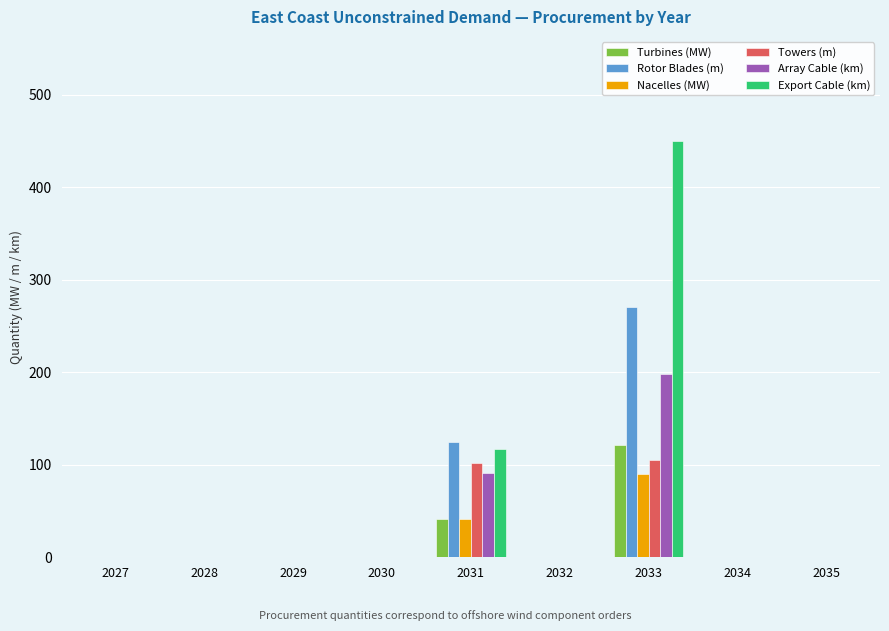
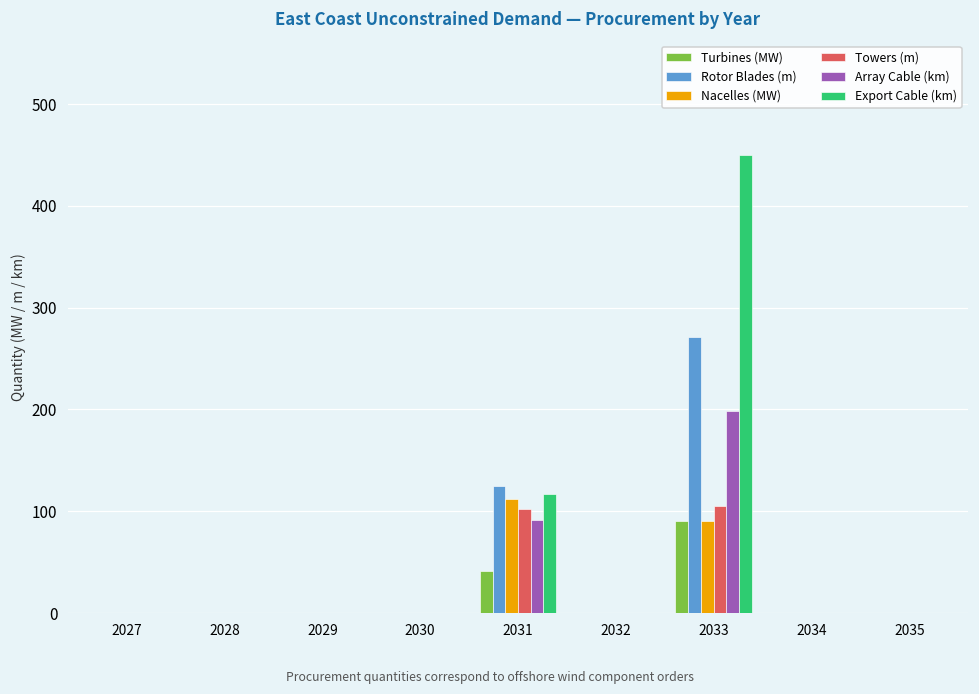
  {
    "Turbines (MW)": {
      "2027": 0,
      "2028": 0,
      "2029": 0,
      "2030": 0,
      "2031": 40,
      "2032": 0,
-     "2033": 120,
+     "2033": 90,
      "2034": 0,
      "2035": 0
    },
    "Rotor Blades (m)": {
      "2027": 0,
      "2028": 0,
      "2029": 0,
      "2030": 0,
      "2031": 130,
      "2032": 0,
      "2033": 270,
      "2034": 0,
      "2035": 0
    },
    "Nacelles (MW)": {
      "2027": 0,
      "2028": 0,
      "2029": 0,
      "2030": 0,
-     "2031": 40,
+     "2031": 110,
      "2032": 0,
      "2033": 90,
      "2034": 0,
      "2035": 0
    },
    "Towers (m)": {
      "2027": 0,
      "2028": 0,
      "2029": 0,
      "2030": 0,
      "2031": 100,
      "2032": 0,
      "2033": 100,
      "2034": 0,
      "2035": 0
    },
    "Array Cable (km)": {
      "2027": 0,
      "2028": 0,
      "2029": 0,
      "2030": 0,
      "2031": 90,
      "2032": 0,
      "2033": 200,
      "2034": 0,
      "2035": 0
    },
    "Export Cable (km)": {
      "2027": 0,
      "2028": 0,
      "2029": 0,
      "2030": 0,
      "2031": 120,
      "2032": 0,
      "2033": 450,
      "2034": 0,
      "2035": 0
    }
  }
